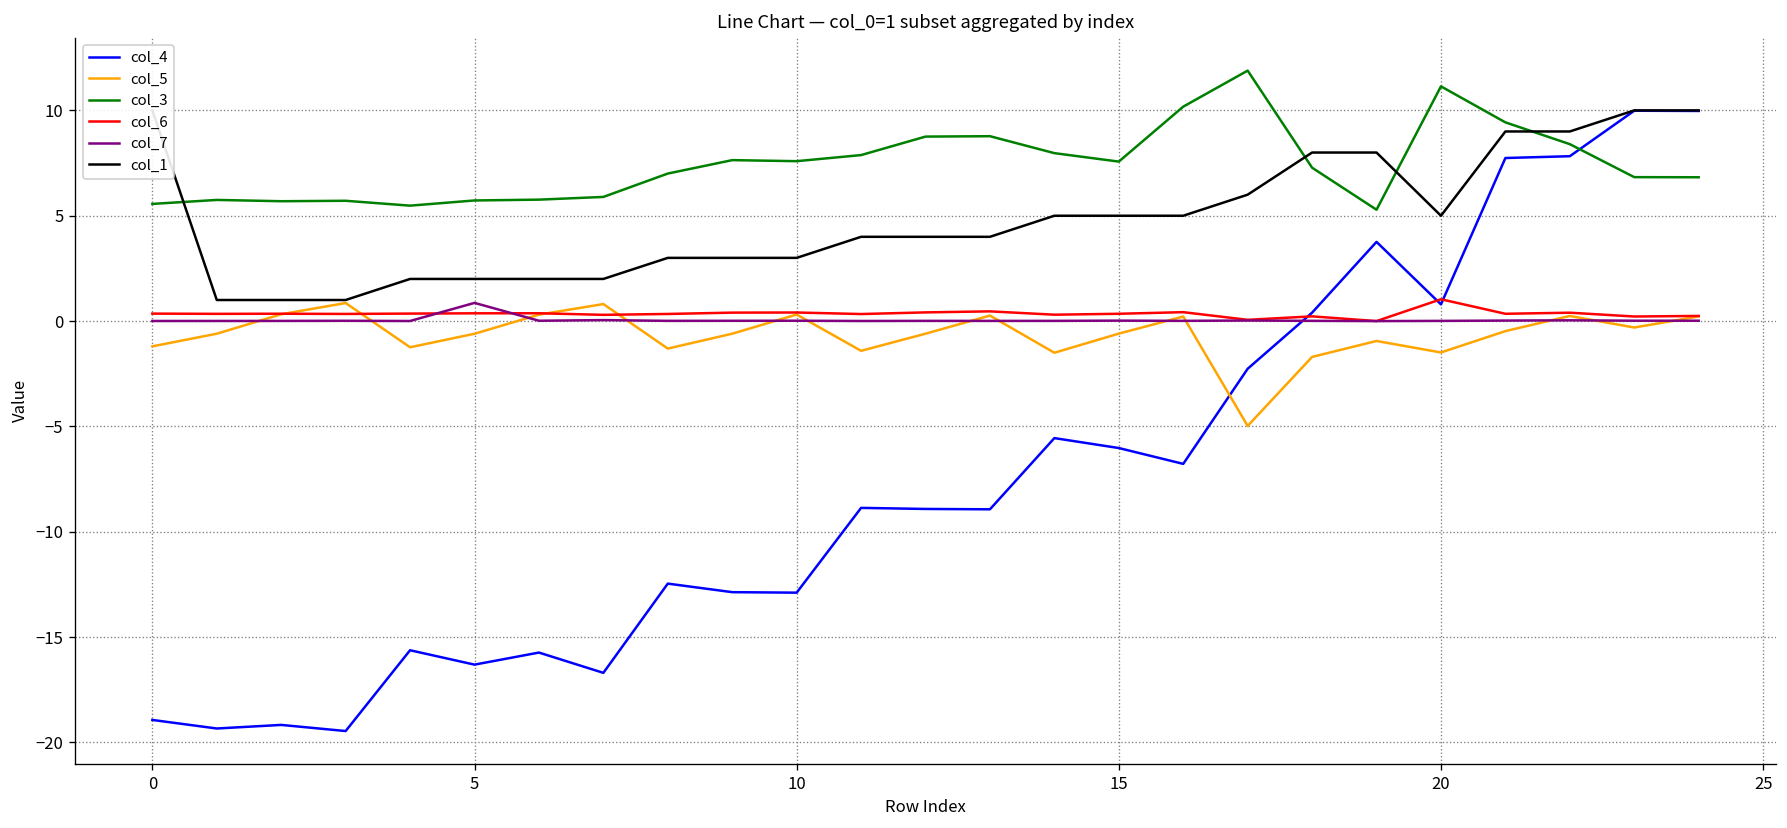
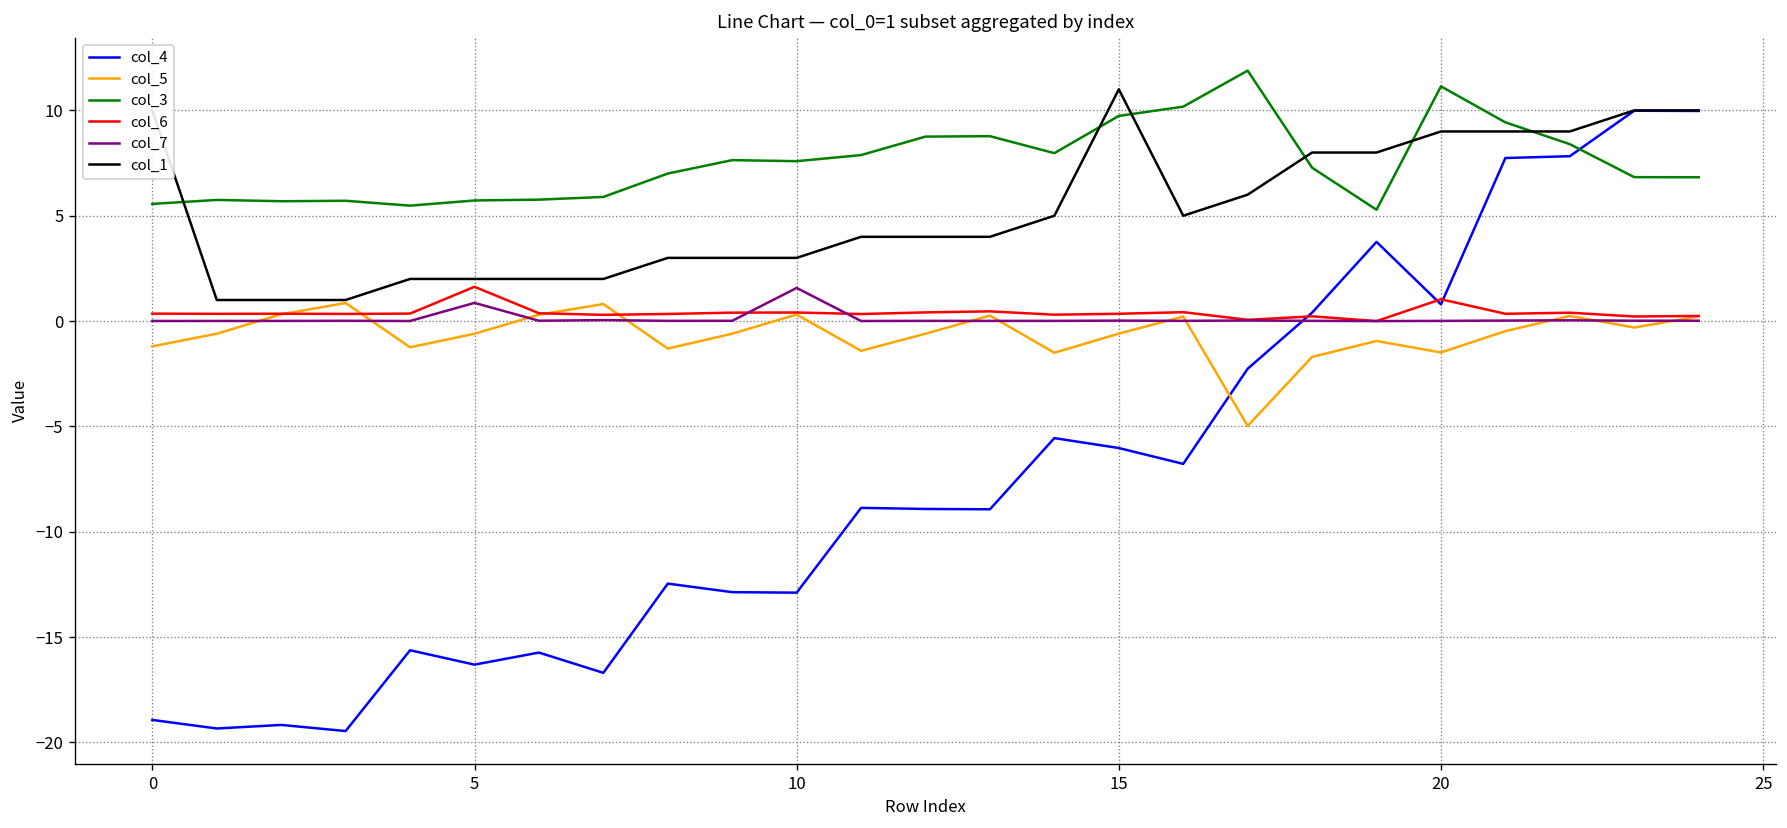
  {
    "col_4": {
      "0": -18.9,
      "5": -16.3,
      "10": -12.9,
      "15": -6.0,
      "20": 0.8
    },
    "col_5": {
      "0": -1.2,
      "5": -0.6,
      "15": -0.6,
      "20": -1.5
    },
    "col_3": {
      "0": 5.6,
      "5": 5.7,
      "10": 7.6,
-     "15": 7.6,
+     "15": 9.7,
      "20": 11.1
    },
    "col_6": {
      "0": 0.4,
-     "5": 0.4,
+     "5": 1.6,
      "15": 0.3,
      "20": 1.0
    },
    "col_7": {
      "0": 0.0,
      "5": 0.9,
-     "10": 0.0,
+     "10": 1.6,
      "15": 0.0,
      "20": 0.0
    },
    "col_1": {
      "5": 2,
      "10": 3,
-     "15": 5,
-     "20": 5
+     "15": 11,
+     "20": 9
    }
  }
